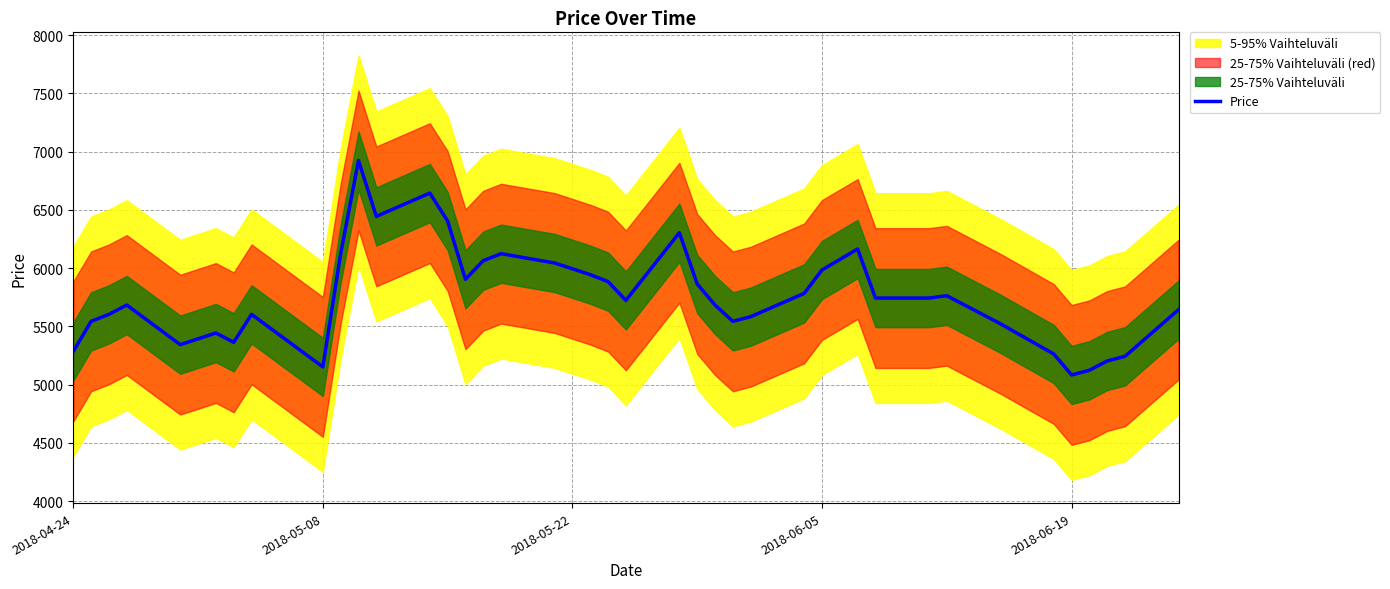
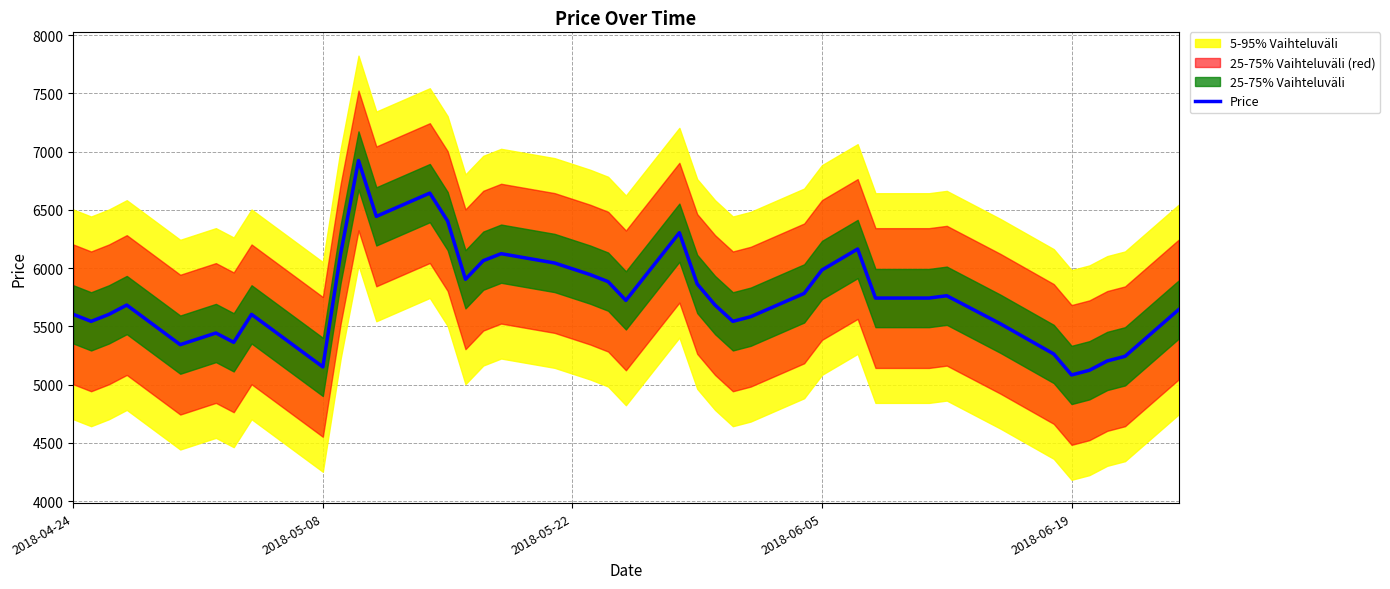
  {
    "Price": {
-     "2018-04-24": 5280,
+     "2018-04-24": 5600,
      "2018-05-08": 5150,
      "2018-06-05": 5980,
      "2018-06-19": 5080
    }
  }
